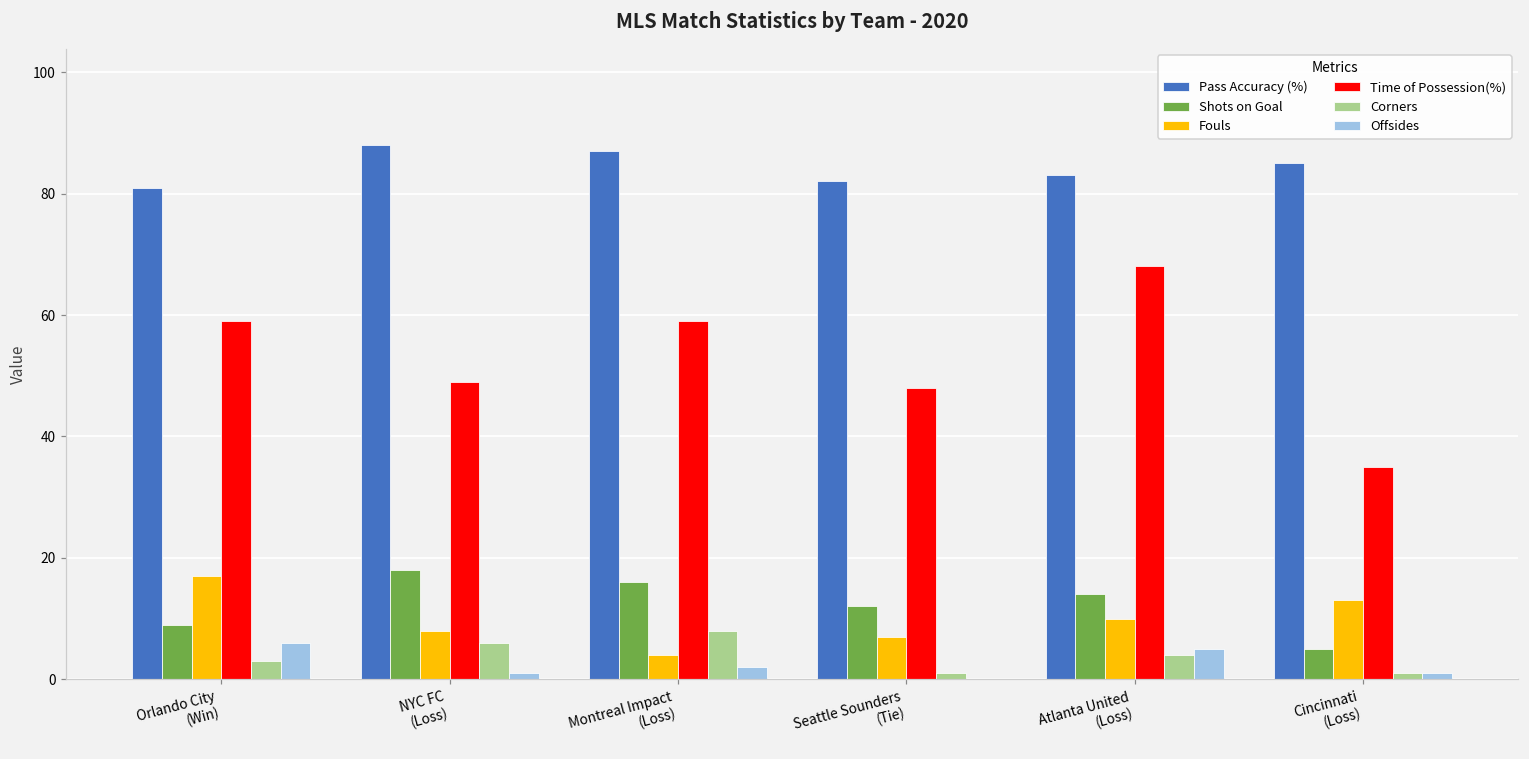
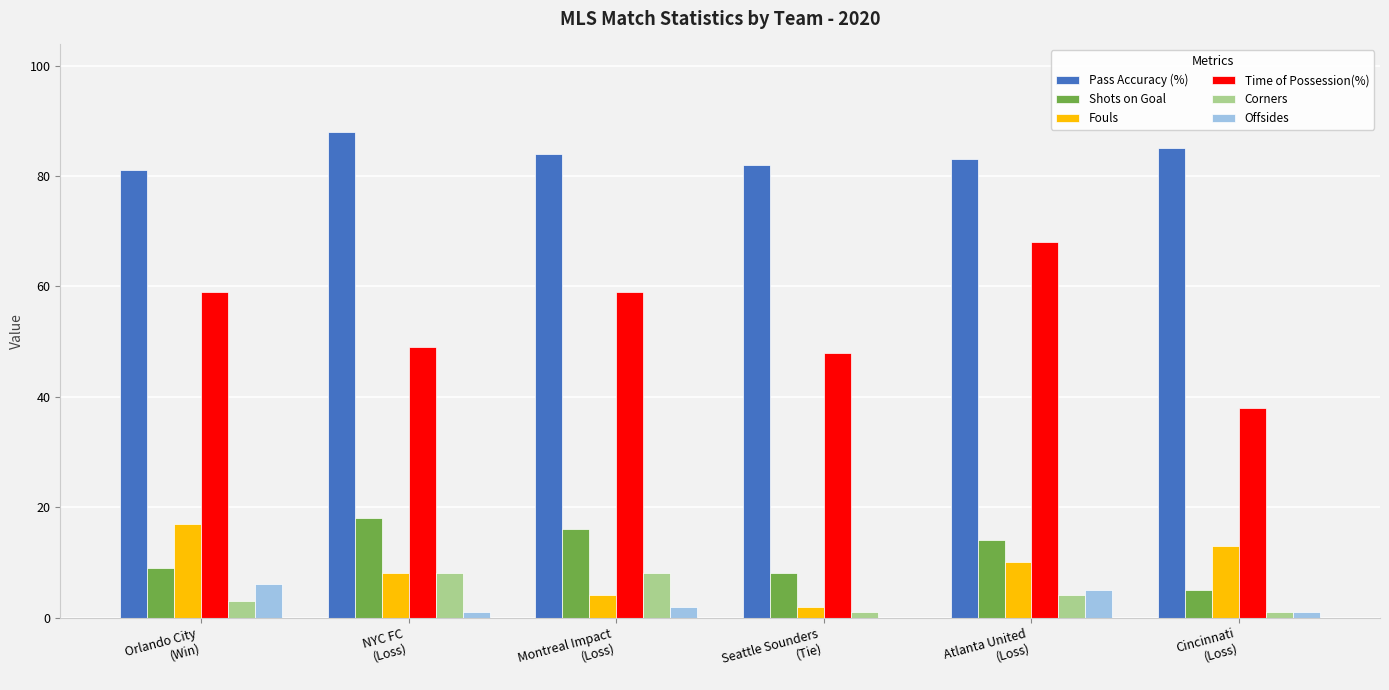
  {
    "Pass Accuracy (%)": {
      "Orlando City (Win)": 81,
      "NYC FC (Loss)": 88,
-     "Montreal Impact (Loss)": 87,
+     "Montreal Impact (Loss)": 84,
      "Seattle Sounders (Tie)": 82,
      "Atlanta United (Loss)": 83,
      "Cincinnati (Loss)": 85
    },
    "Shots on Goal": {
      "Orlando City (Win)": 9,
      "NYC FC (Loss)": 18,
      "Montreal Impact (Loss)": 16,
-     "Seattle Sounders (Tie)": 12,
+     "Seattle Sounders (Tie)": 8,
      "Atlanta United (Loss)": 14,
      "Cincinnati (Loss)": 5
    },
    "Fouls": {
      "Orlando City (Win)": 17,
      "NYC FC (Loss)": 8,
      "Montreal Impact (Loss)": 4,
-     "Seattle Sounders (Tie)": 7,
+     "Seattle Sounders (Tie)": 2,
      "Atlanta United (Loss)": 10,
      "Cincinnati (Loss)": 13
    },
    "Time of Possession(%)": {
      "Orlando City (Win)": 59,
      "NYC FC (Loss)": 49,
      "Montreal Impact (Loss)": 59,
      "Seattle Sounders (Tie)": 48,
      "Atlanta United (Loss)": 68,
-     "Cincinnati (Loss)": 35
+     "Cincinnati (Loss)": 38
    },
    "Corners": {
      "Orlando City (Win)": 3,
-     "NYC FC (Loss)": 6,
+     "NYC FC (Loss)": 8,
      "Montreal Impact (Loss)": 8,
      "Seattle Sounders (Tie)": 1,
      "Atlanta United (Loss)": 4,
      "Cincinnati (Loss)": 1
    },
    "Offsides": {
      "Orlando City (Win)": 6,
      "NYC FC (Loss)": 1,
      "Montreal Impact (Loss)": 2,
      "Seattle Sounders (Tie)": 0,
      "Atlanta United (Loss)": 5,
      "Cincinnati (Loss)": 1
    }
  }
